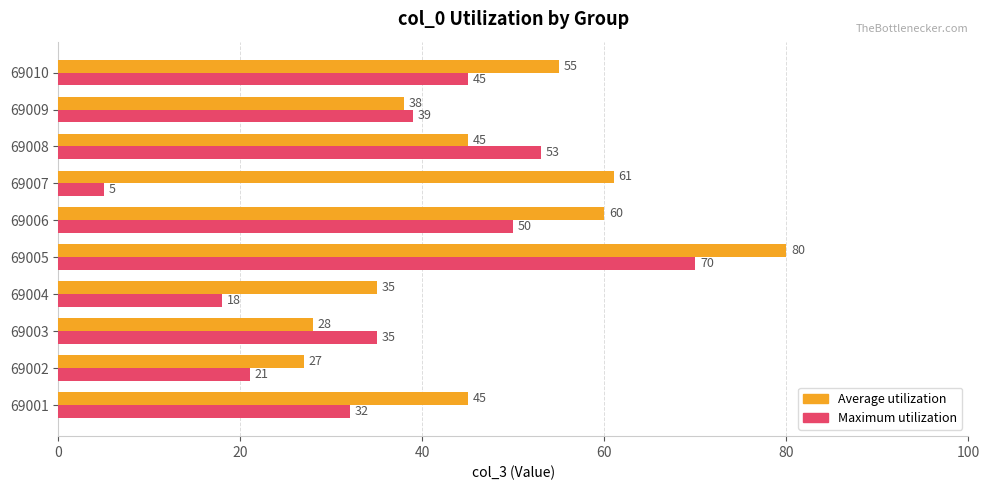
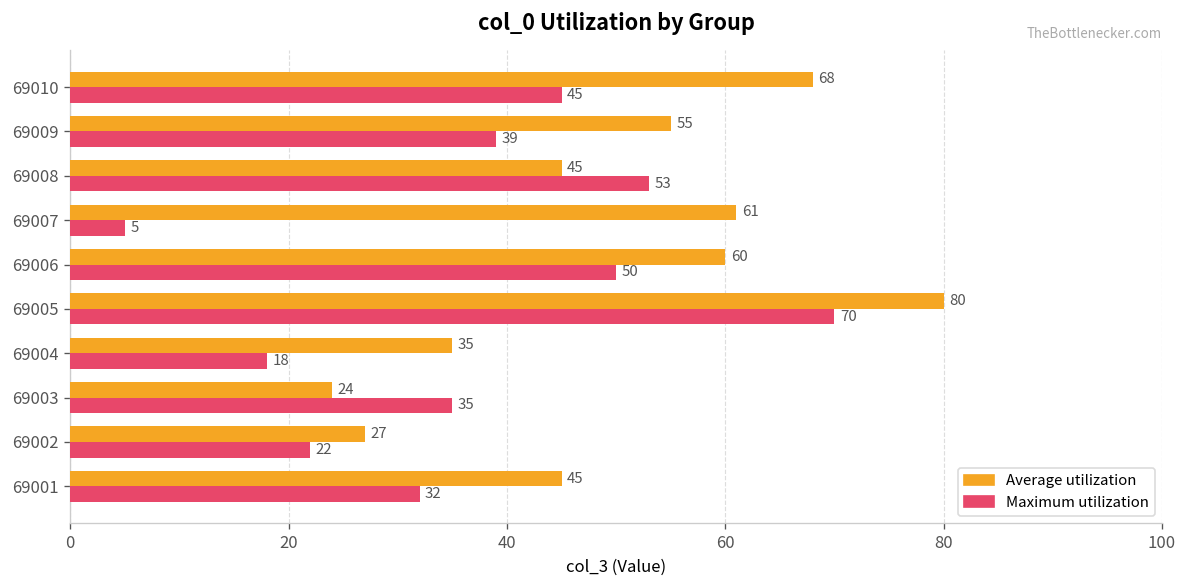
  {
    "Average utilization": {
-     "69010": 55,
-     "69009": 38,
+     "69010": 68,
+     "69009": 55,
      "69008": 45,
      "69007": 61,
      "69006": 60,
      "69005": 80,
      "69004": 35,
-     "69003": 28,
+     "69003": 24,
      "69002": 27,
      "69001": 45
    },
    "Maximum utilization": {
      "69010": 45,
      "69009": 39,
      "69008": 53,
      "69007": 5,
      "69006": 50,
      "69005": 70,
      "69004": 18,
      "69003": 35,
-     "69002": 21,
+     "69002": 22,
      "69001": 32
    }
  }
